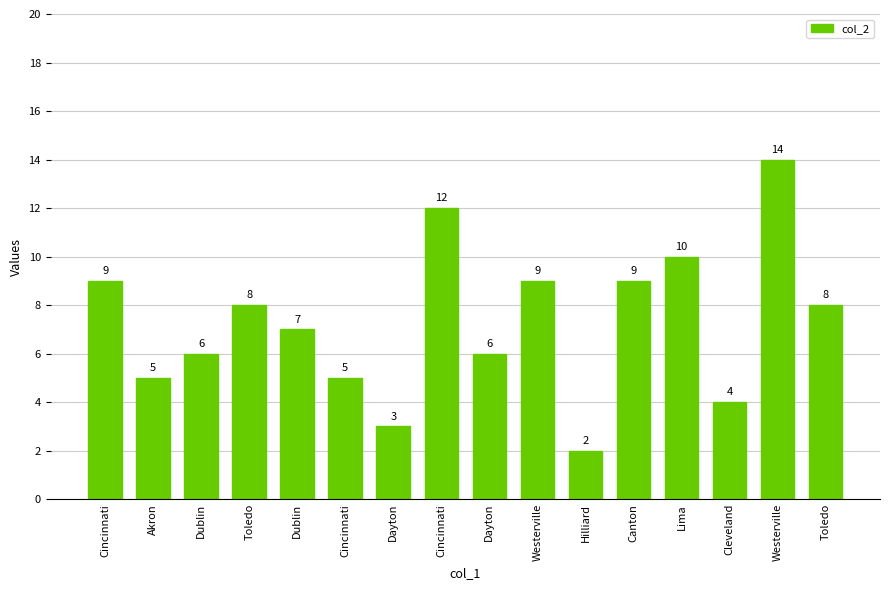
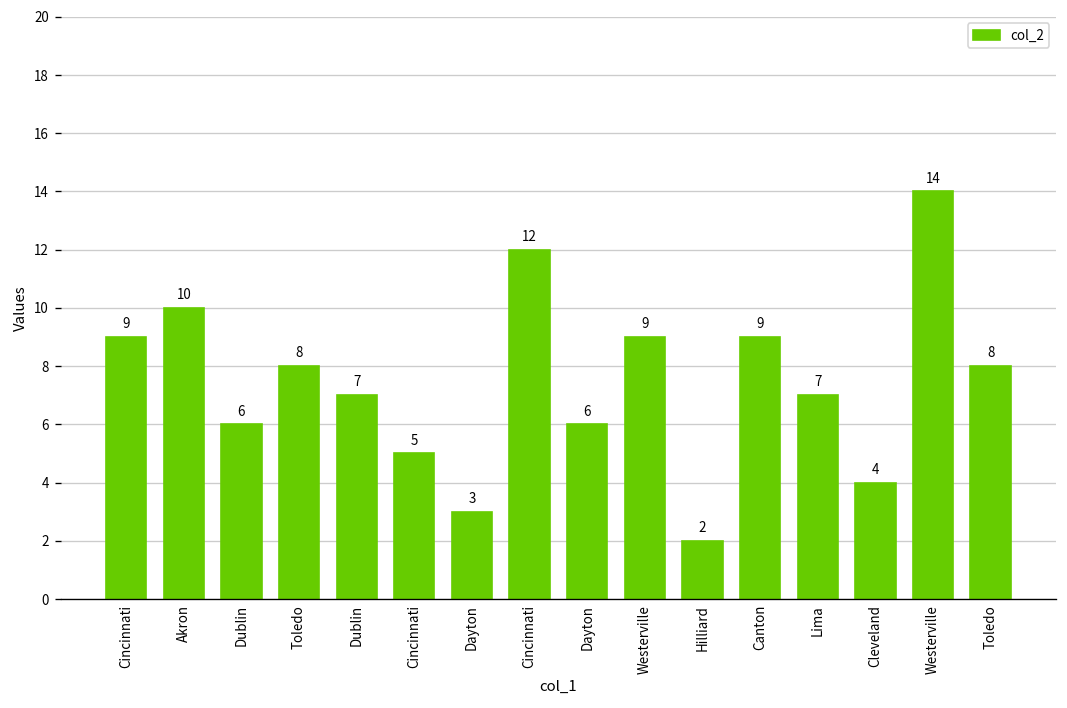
  {
-   "Akron": 5,
+   "Akron": 10,
    "Hilliard": 2,
    "Canton": 9,
-   "Lima": 10,
+   "Lima": 7,
    "Cleveland": 4
  }
